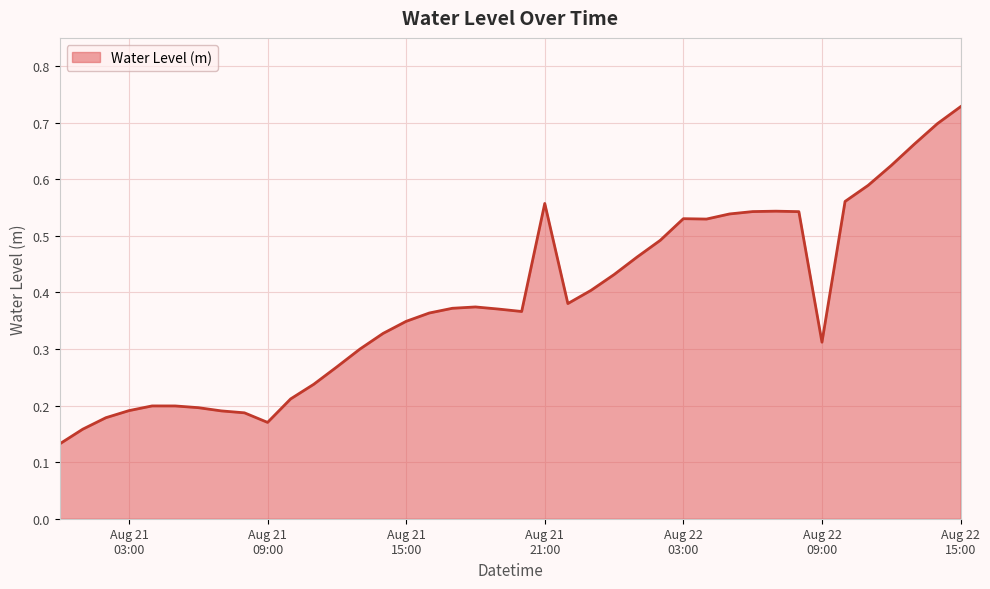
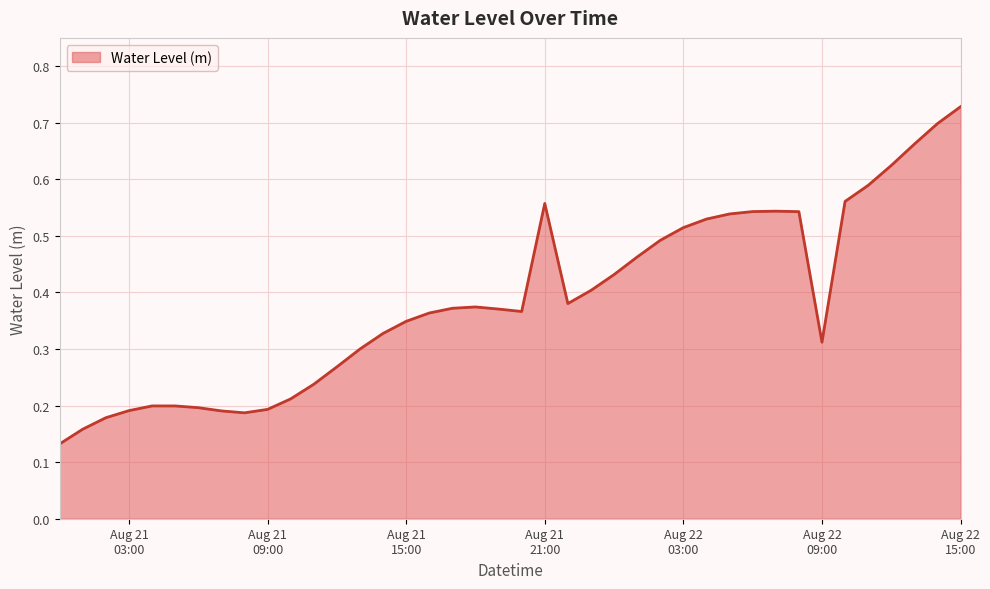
  {
    "Aug 21 03:00": 0.19,
-   "Aug 21 09:00": 0.17,
+   "Aug 21 09:00": 0.19,
    "Aug 21 15:00": 0.35,
    "Aug 21 21:00": 0.56,
-   "Aug 22 03:00": 0.53,
+   "Aug 22 03:00": 0.51,
    "Aug 22 09:00": 0.31,
    "Aug 22 15:00": 0.73
  }
